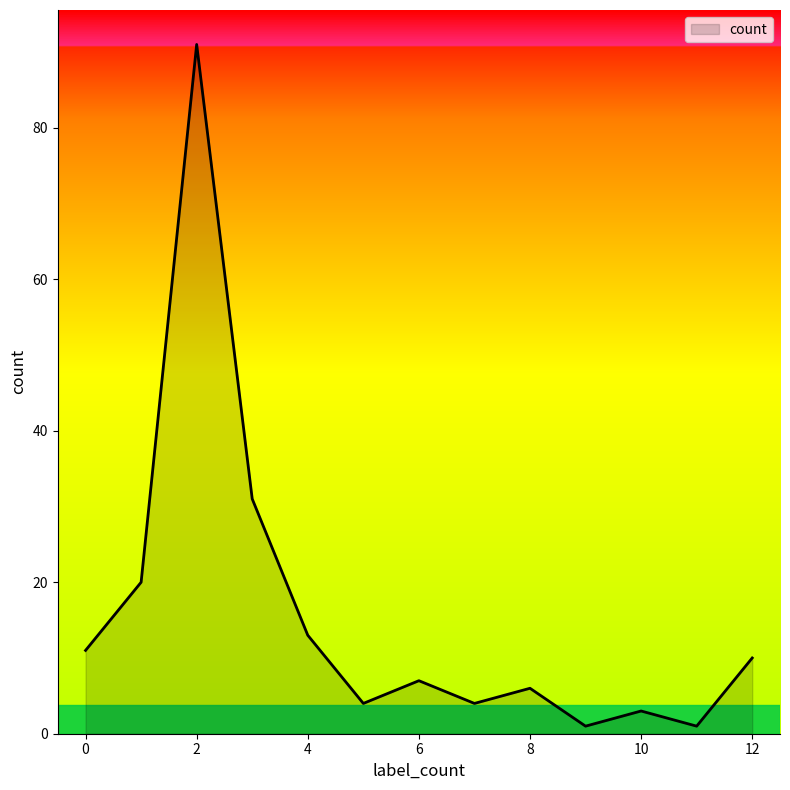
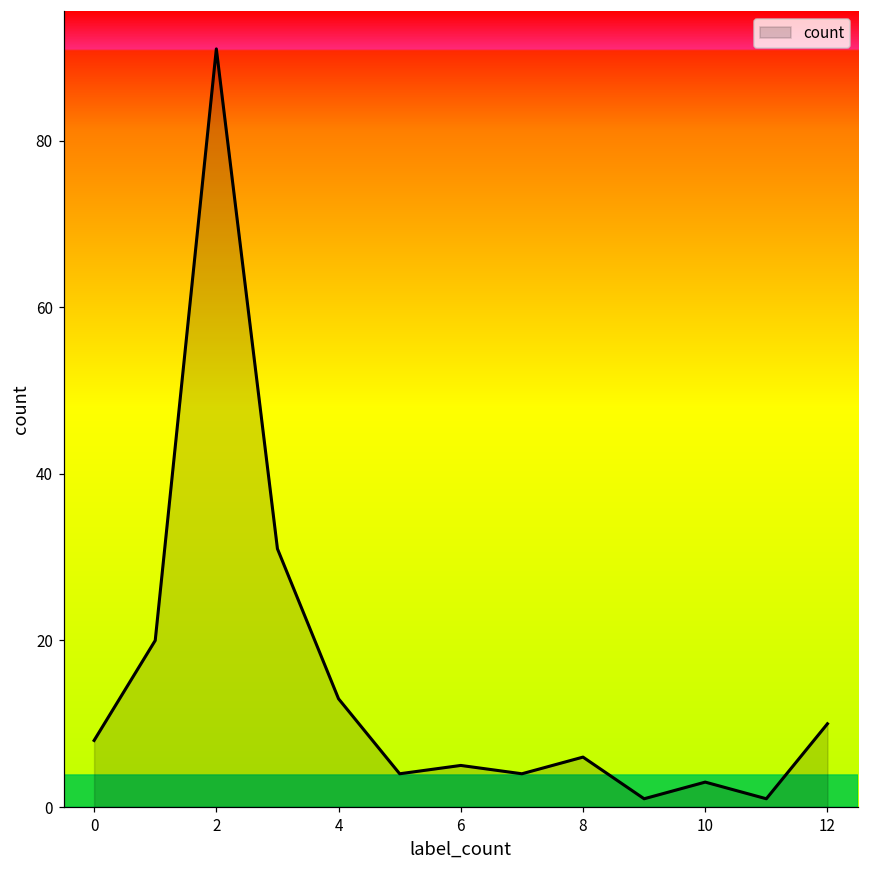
  {
-   "0": 11,
+   "0": 8,
    "2": 91,
    "4": 13,
-   "6": 7,
+   "6": 5,
    "8": 6,
    "12": 10
  }
